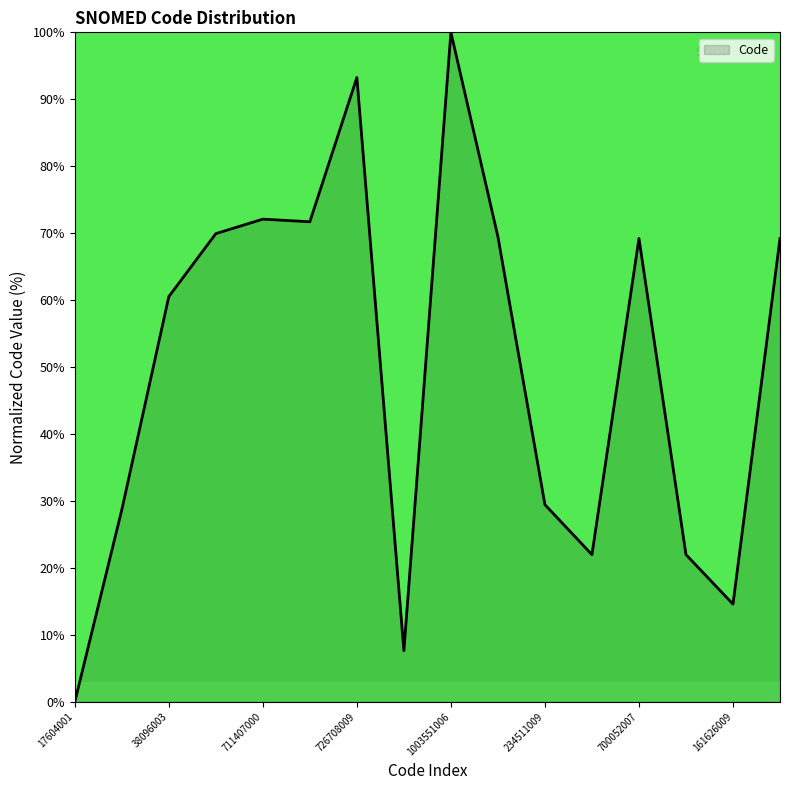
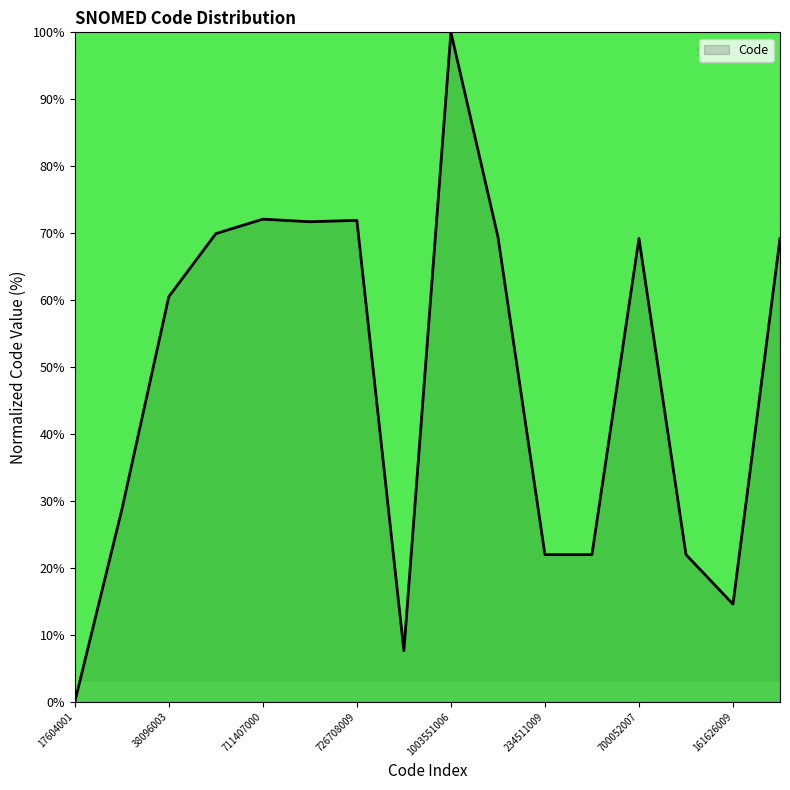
  {
    "38096003": "61%",
    "711407000": "72%",
-   "726708009": "93%",
+   "726708009": "72%",
    "1003551006": "100%",
-   "234511009": "29%",
+   "234511009": "22%",
    "700052007": "69%",
    "161626009": "15%"
  }
